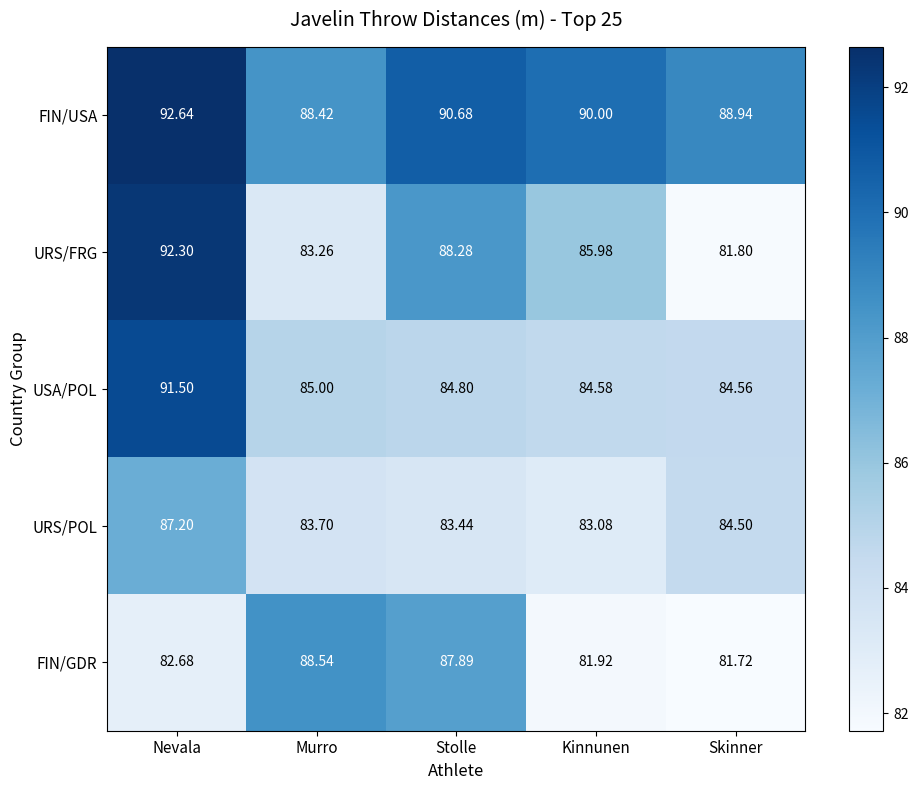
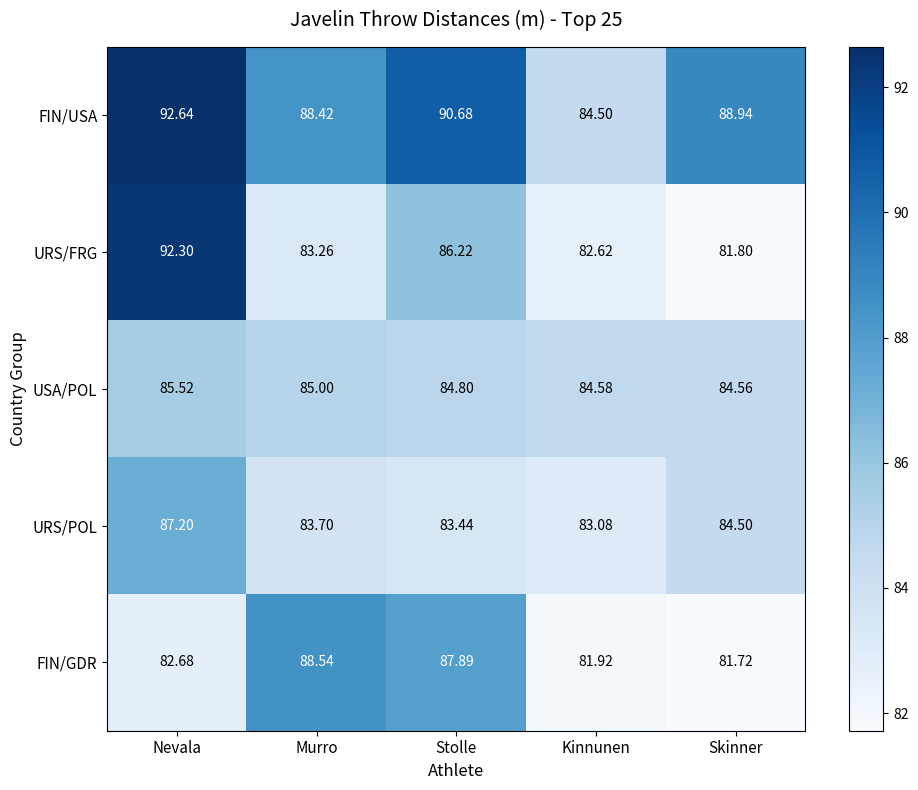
  {
    "FIN/USA": {
      "Nevala": 92.64,
      "Murro": 88.42,
      "Stolle": 90.68,
-     "Kinnunen": 90.00,
+     "Kinnunen": 84.50,
      "Skinner": 88.94
    },
    "URS/FRG": {
      "Nevala": 92.30,
      "Murro": 83.26,
-     "Stolle": 88.28,
-     "Kinnunen": 85.98,
+     "Stolle": 86.22,
+     "Kinnunen": 82.62,
      "Skinner": 81.80
    },
    "USA/POL": {
-     "Nevala": 91.50,
+     "Nevala": 85.52,
      "Murro": 85.00,
      "Stolle": 84.80,
      "Kinnunen": 84.58,
      "Skinner": 84.56
    },
    "URS/POL": {
      "Nevala": 87.20,
      "Murro": 83.70,
      "Stolle": 83.44,
      "Kinnunen": 83.08,
      "Skinner": 84.50
    },
    "FIN/GDR": {
      "Nevala": 82.68,
      "Murro": 88.54,
      "Stolle": 87.89,
      "Kinnunen": 81.92,
      "Skinner": 81.72
    }
  }
